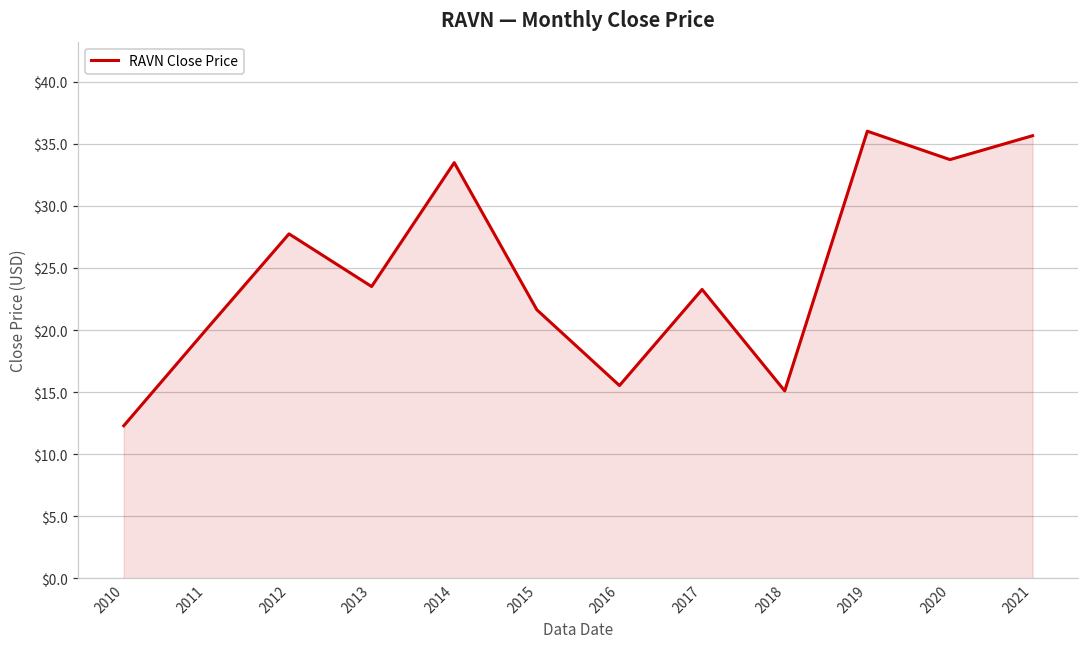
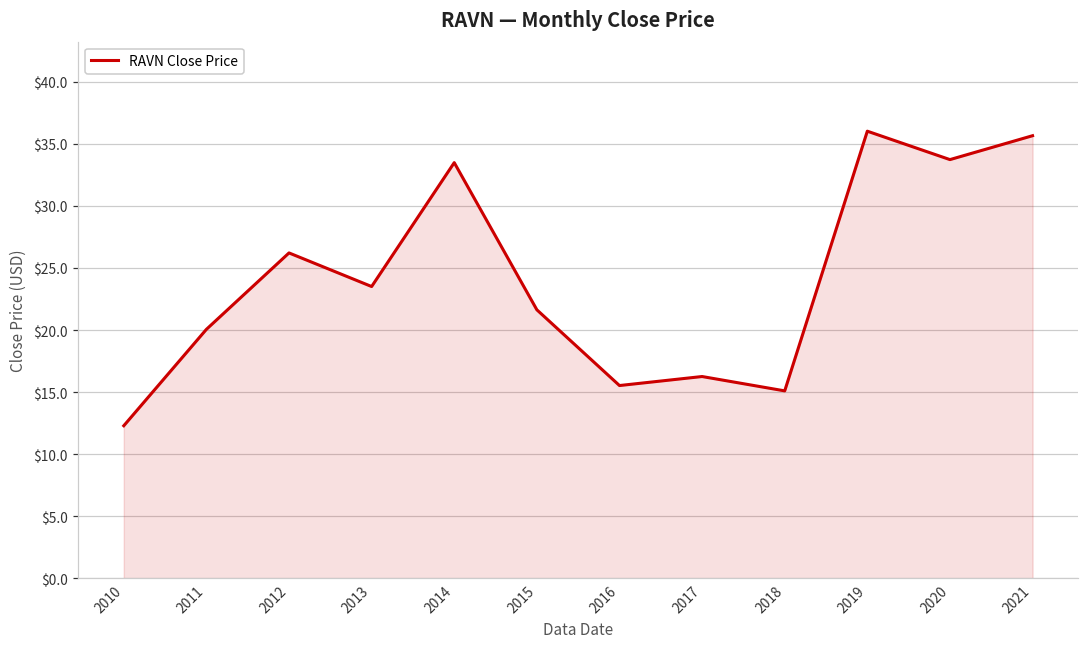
  {
    "2010": "$12.3",
    "2011": "$20.1",
-   "2012": "$27.7",
+   "2012": "$26.2",
    "2013": "$23.5",
    "2014": "$33.5",
    "2015": "$21.6",
    "2016": "$15.5",
-   "2017": "$23.3",
+   "2017": "$16.3",
    "2018": "$15.1",
    "2019": "$36.0",
    "2020": "$33.7",
    "2021": "$35.7"
  }
